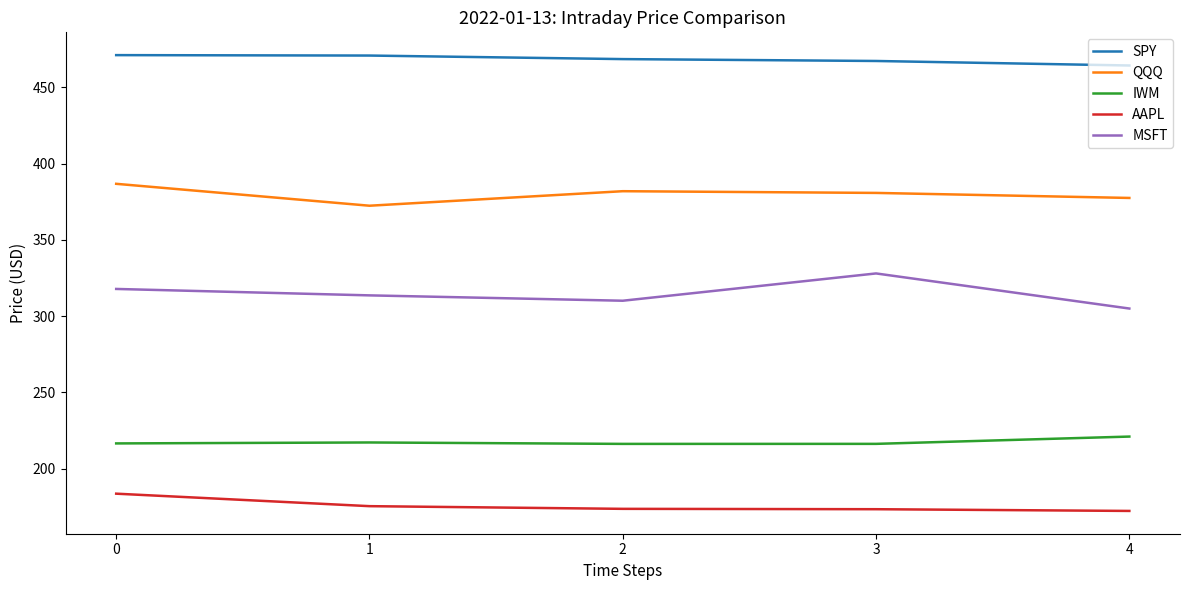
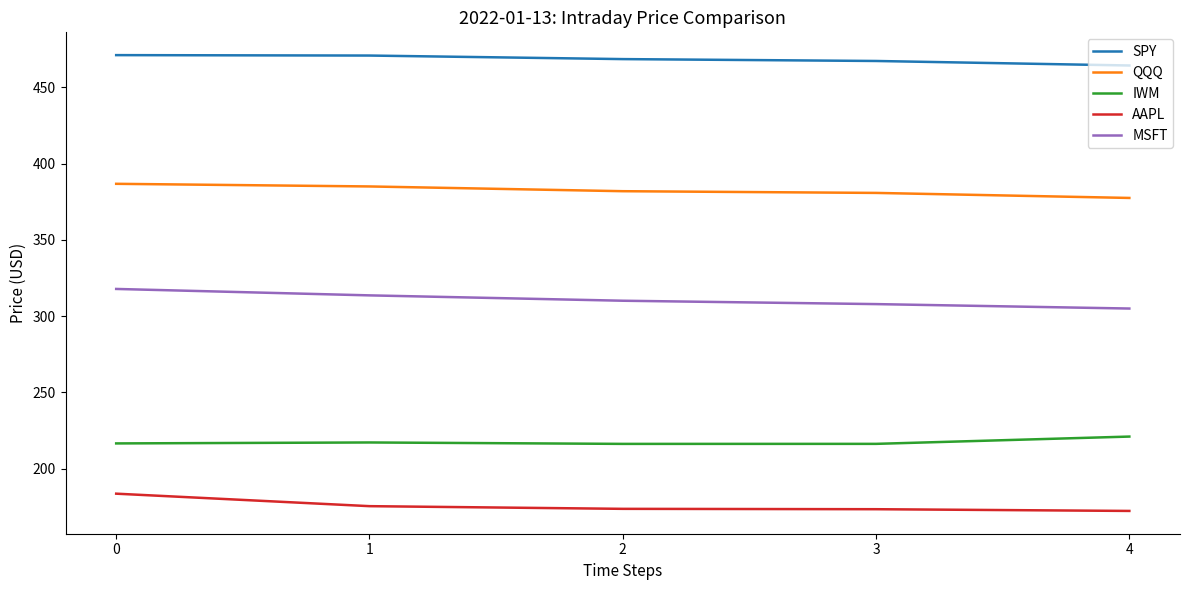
  {
    "SPY": {
      "0": 471,
      "1": 471,
      "2": 469,
      "3": 467
    },
    "QQQ": {
      "0": 387,
-     "1": 372,
+     "1": 385,
      "2": 382,
      "3": 381,
      "4": 378
    },
    "IWM": {
      "0": 217,
      "1": 217,
      "2": 216,
      "3": 216,
      "4": 221
    },
    "AAPL": {
      "0": 184,
      "1": 175,
      "2": 174,
      "3": 173,
      "4": 172
    },
    "MSFT": {
      "0": 318,
      "1": 314,
      "2": 310,
-     "3": 328,
+     "3": 308,
      "4": 305
    }
  }
